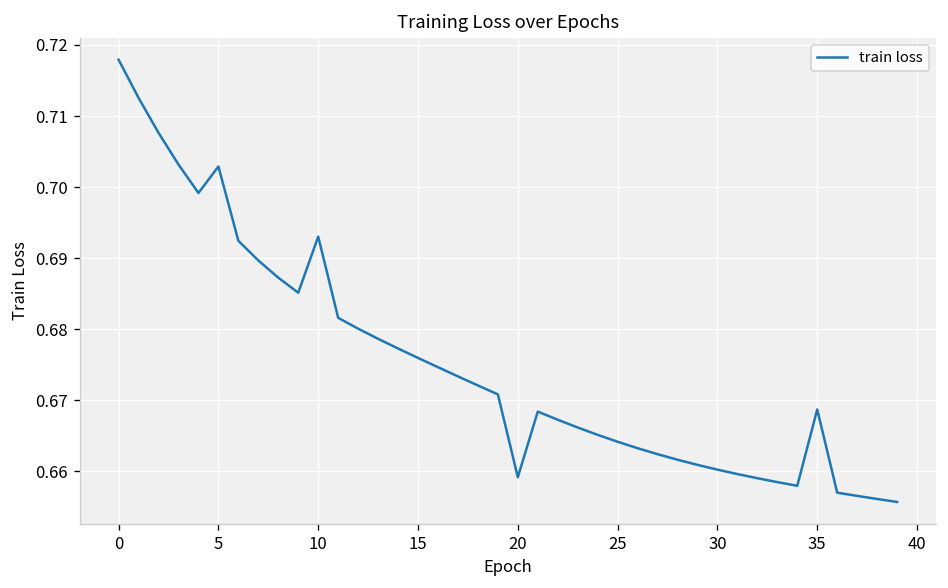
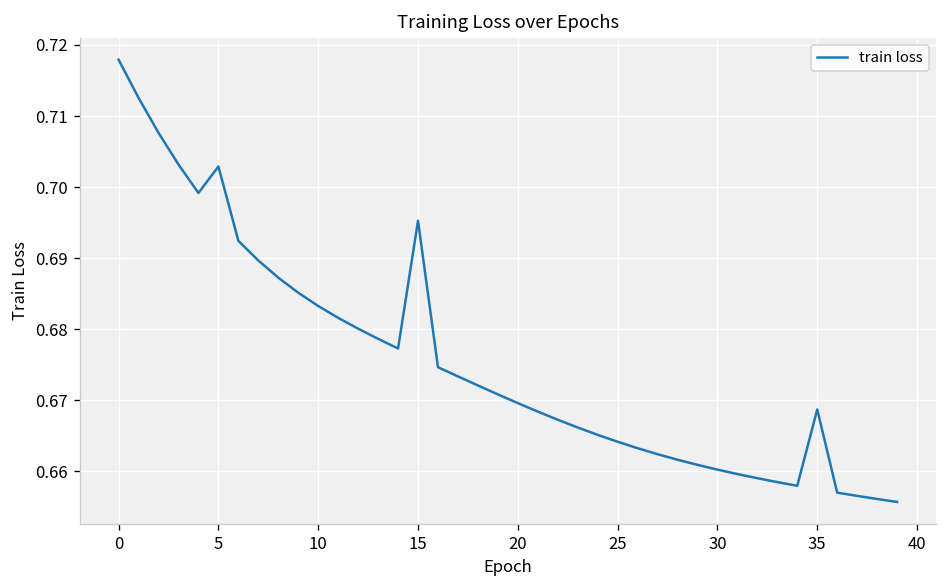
  {
    "0": 0.718,
    "5": 0.703,
-   "10": 0.693,
-   "15": 0.676,
-   "20": 0.659,
+   "10": 0.683,
+   "15": 0.695,
+   "20": 0.670,
    "25": 0.664,
    "30": 0.660,
    "35": 0.669
  }
